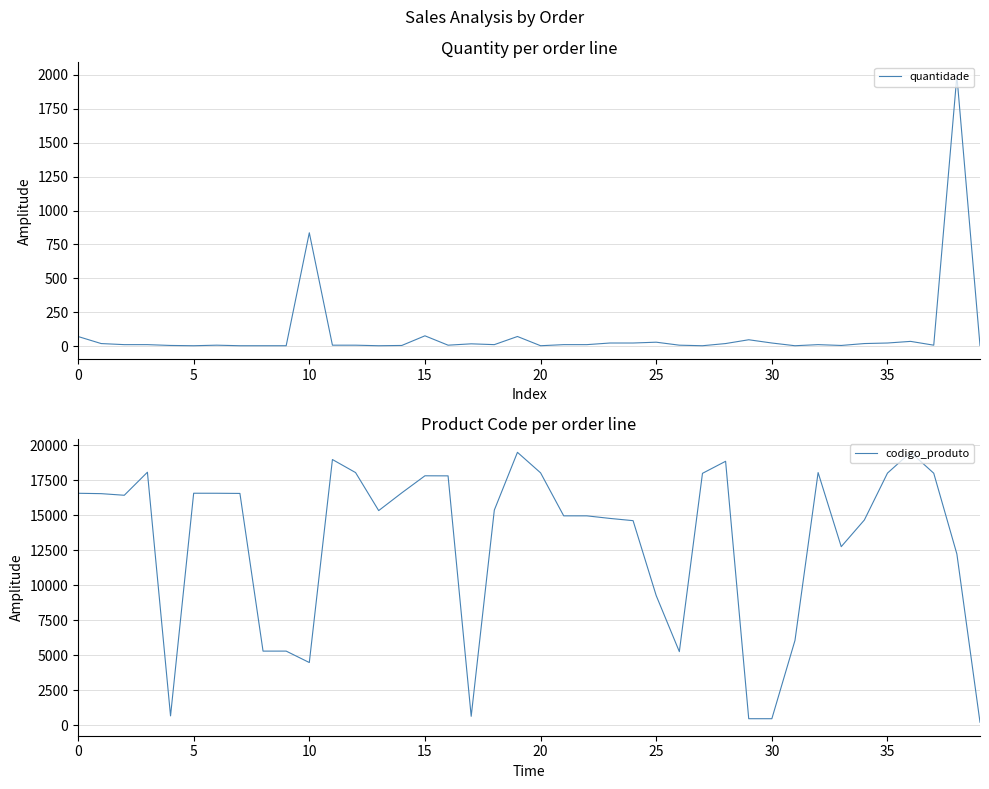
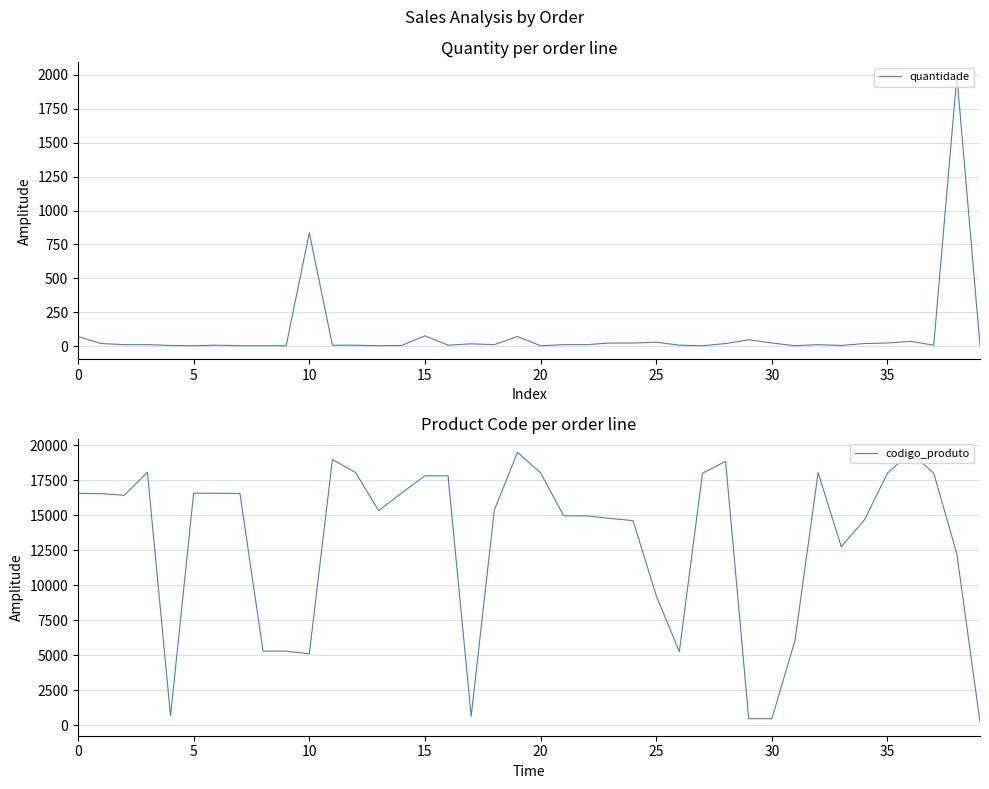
  {
    "Quantity per order line": {
      "0": 70,
      "5": 0,
      "10": 840,
      "15": 80,
      "20": 0,
      "25": 30,
      "30": 20,
      "35": 20
    },
    "Product Code per order line": {
      "0": 16600,
      "5": 16600,
-     "10": 4500,
+     "10": 5100,
      "15": 17800,
      "20": 18000,
      "25": 9300,
      "30": 500,
      "35": 18000
    }
  }
